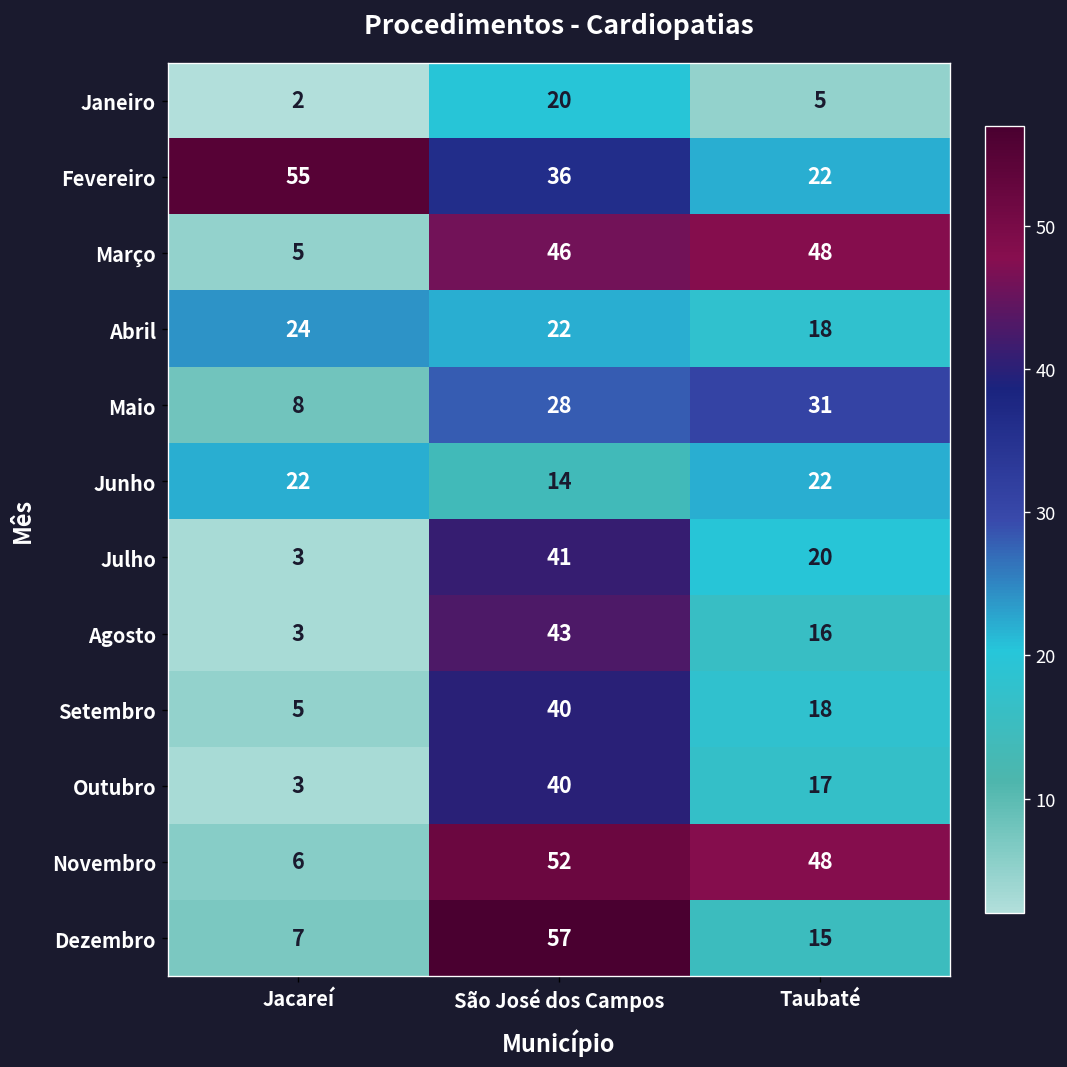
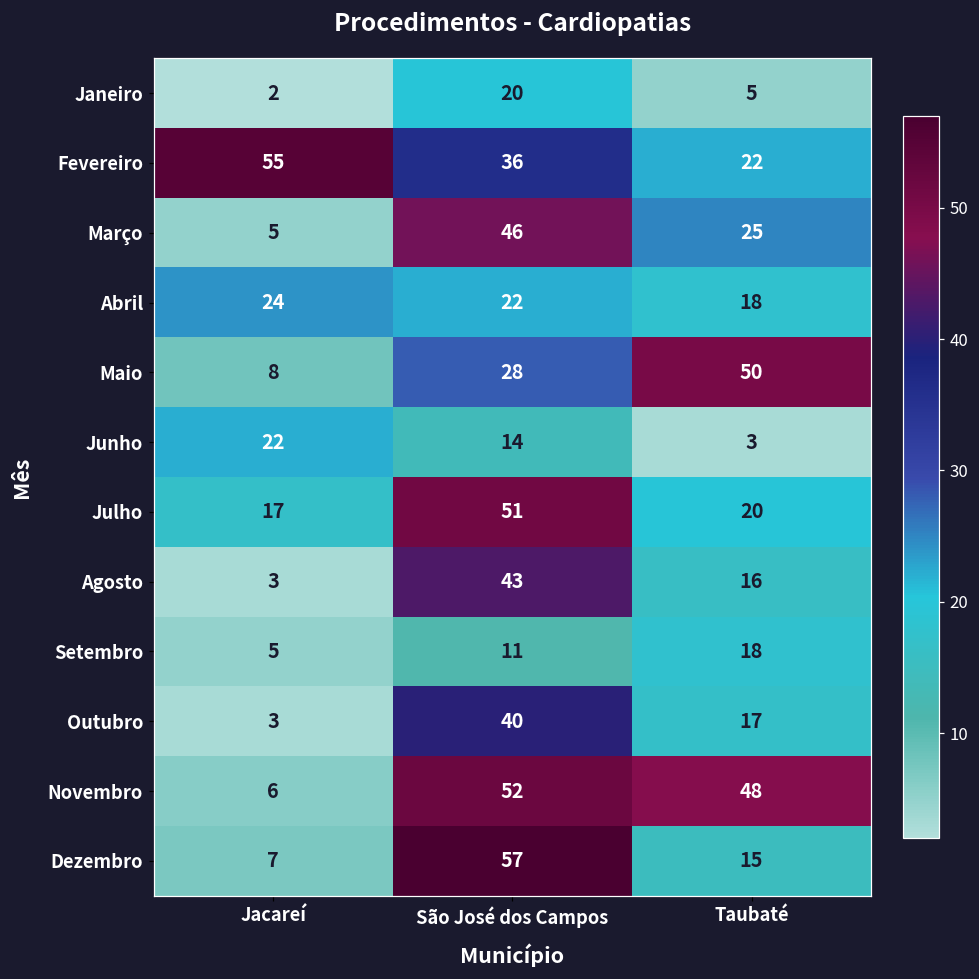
  {
    "Janeiro": {
      "Jacareí": 2,
      "São José dos Campos": 20,
      "Taubaté": 5
    },
    "Fevereiro": {
      "Jacareí": 55,
      "São José dos Campos": 36,
      "Taubaté": 22
    },
    "Março": {
      "Jacareí": 5,
      "São José dos Campos": 46,
-     "Taubaté": 48
+     "Taubaté": 25
    },
    "Abril": {
      "Jacareí": 24,
      "São José dos Campos": 22,
      "Taubaté": 18
    },
    "Maio": {
      "Jacareí": 8,
      "São José dos Campos": 28,
-     "Taubaté": 31
+     "Taubaté": 50
    },
    "Junho": {
      "Jacareí": 22,
      "São José dos Campos": 14,
-     "Taubaté": 22
+     "Taubaté": 3
    },
    "Julho": {
-     "Jacareí": 3,
-     "São José dos Campos": 41,
+     "Jacareí": 17,
+     "São José dos Campos": 51,
      "Taubaté": 20
    },
    "Agosto": {
      "Jacareí": 3,
      "São José dos Campos": 43,
      "Taubaté": 16
    },
    "Setembro": {
      "Jacareí": 5,
-     "São José dos Campos": 40,
+     "São José dos Campos": 11,
      "Taubaté": 18
    },
    "Outubro": {
      "Jacareí": 3,
      "São José dos Campos": 40,
      "Taubaté": 17
    },
    "Novembro": {
      "Jacareí": 6,
      "São José dos Campos": 52,
      "Taubaté": 48
    },
    "Dezembro": {
      "Jacareí": 7,
      "São José dos Campos": 57,
      "Taubaté": 15
    }
  }
